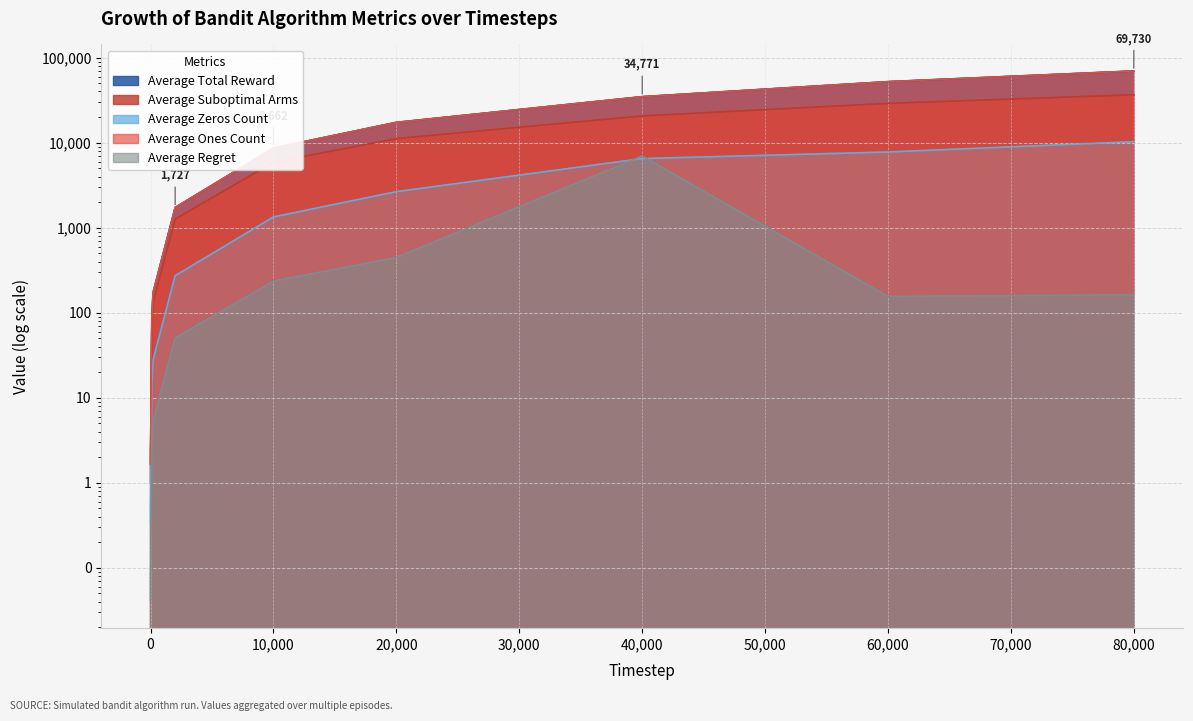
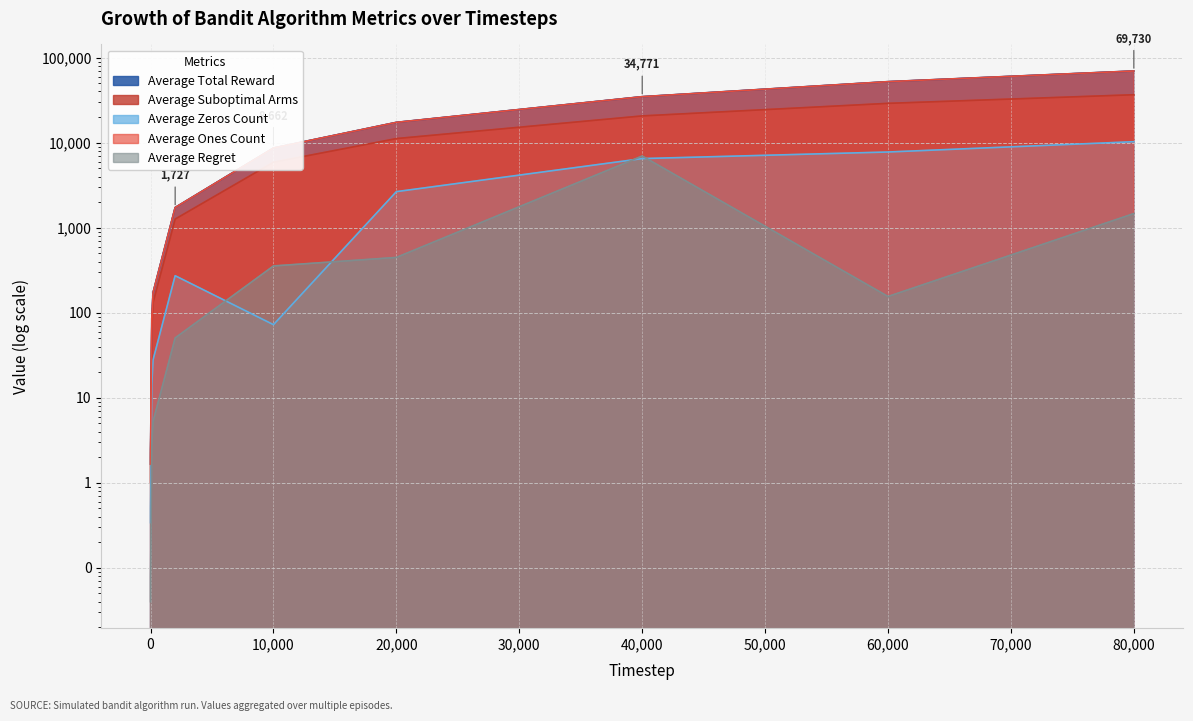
  {
    "Average Zeros Count": {
-     "10,000": "1,300",
+     "10,000": "70",
      "20,000": "2,700",
      "40,000": "7,000",
      "60,000": "8,000",
      "80,000": "10,000"
    },
    "Average Regret": {
-     "10,000": "240",
+     "10,000": "360",
      "20,000": "400",
      "40,000": "7,000",
      "60,000": "160",
-     "80,000": "160"
+     "80,000": "1,500"
    }
  }
